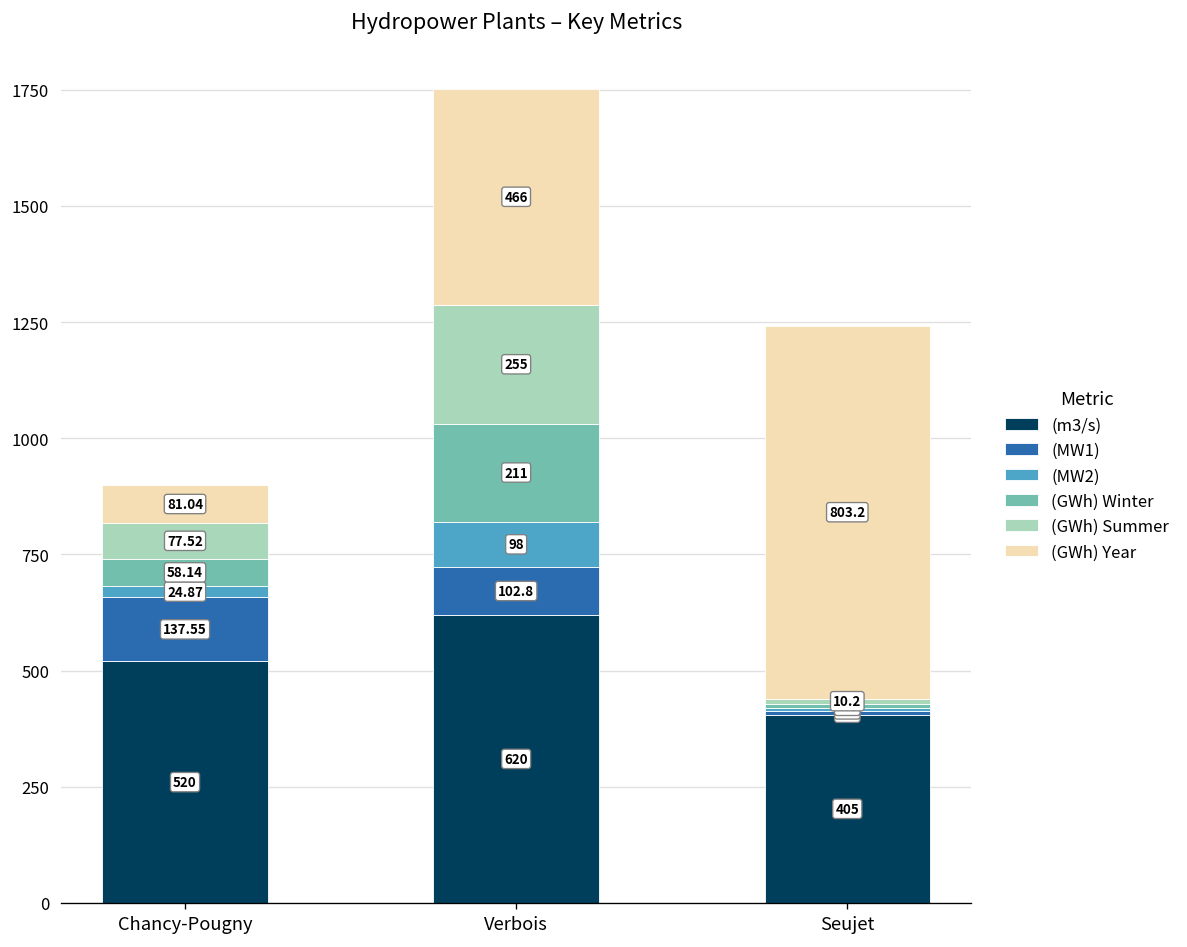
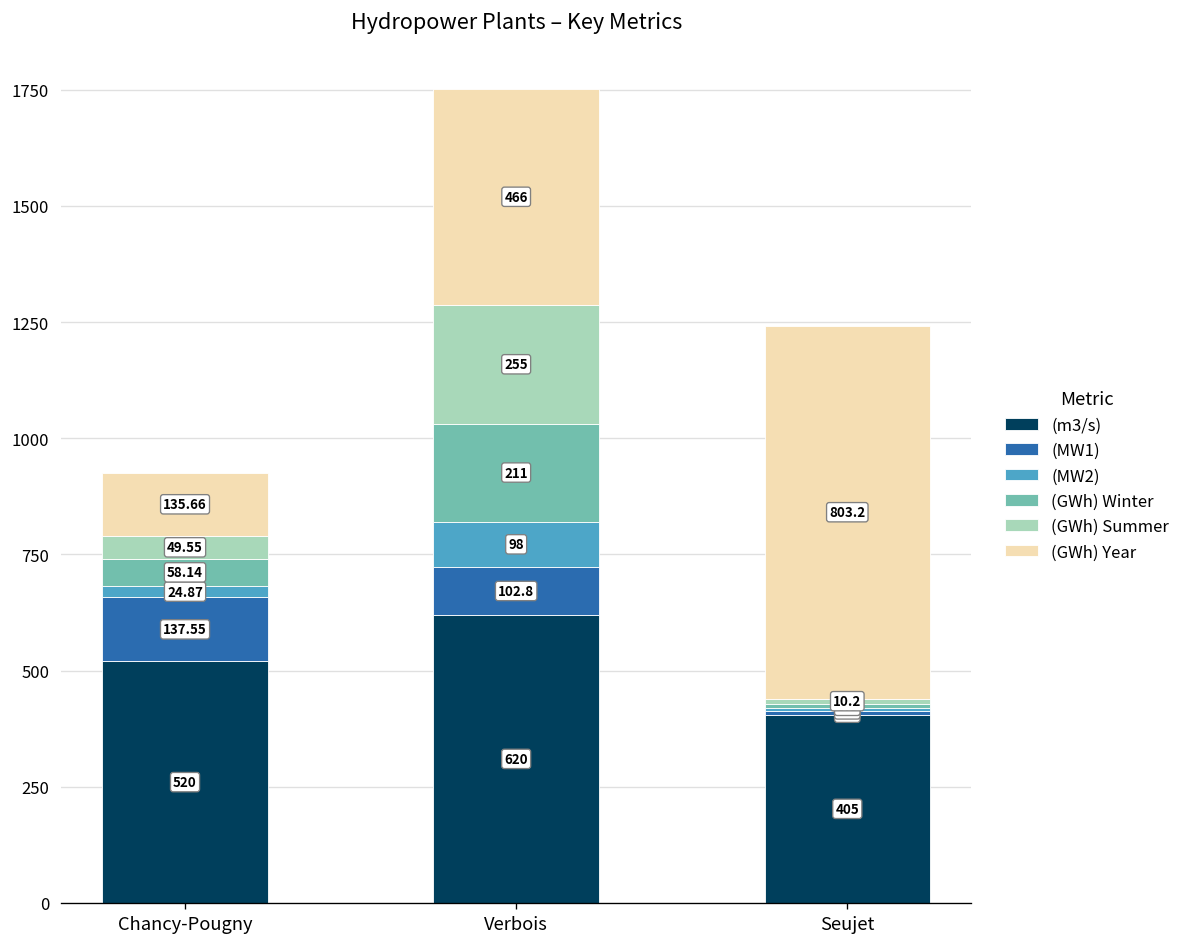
  {
    "(GWh) Summer": {
-     "Chancy-Pougny": 77.52
+     "Chancy-Pougny": 49.55
    },
    "(GWh) Year": {
-     "Chancy-Pougny": 81.04
+     "Chancy-Pougny": 135.66
    }
  }
